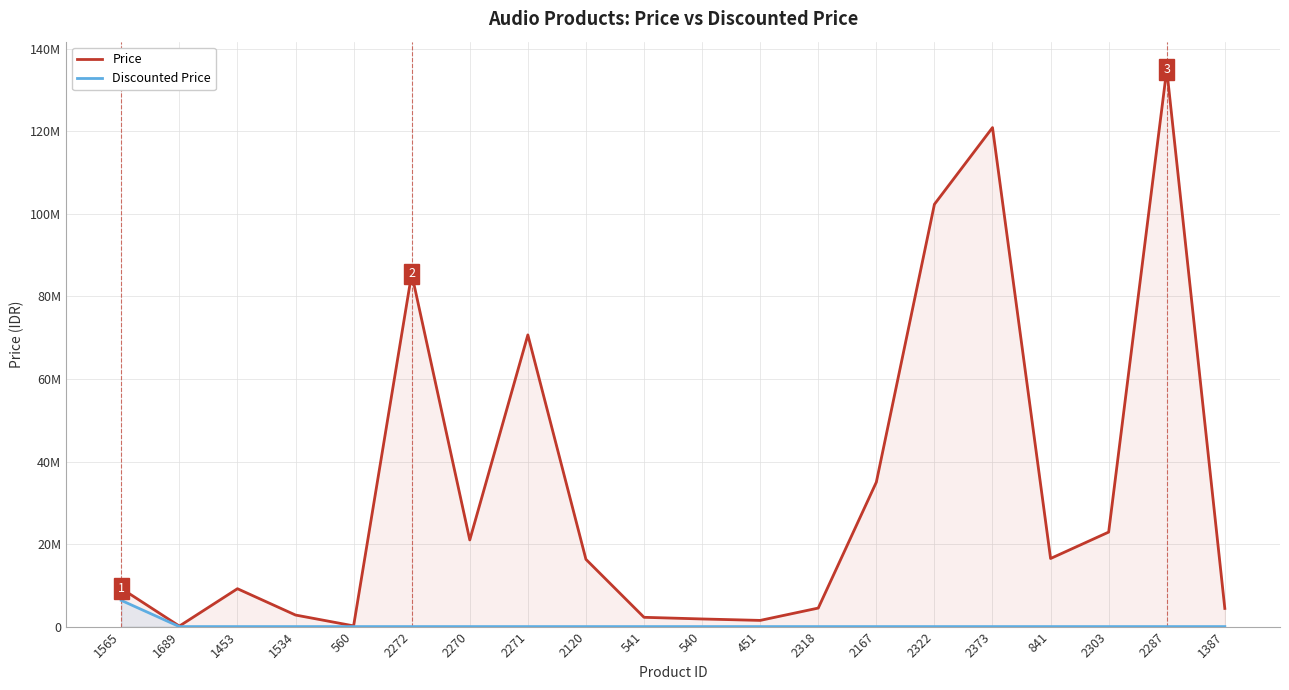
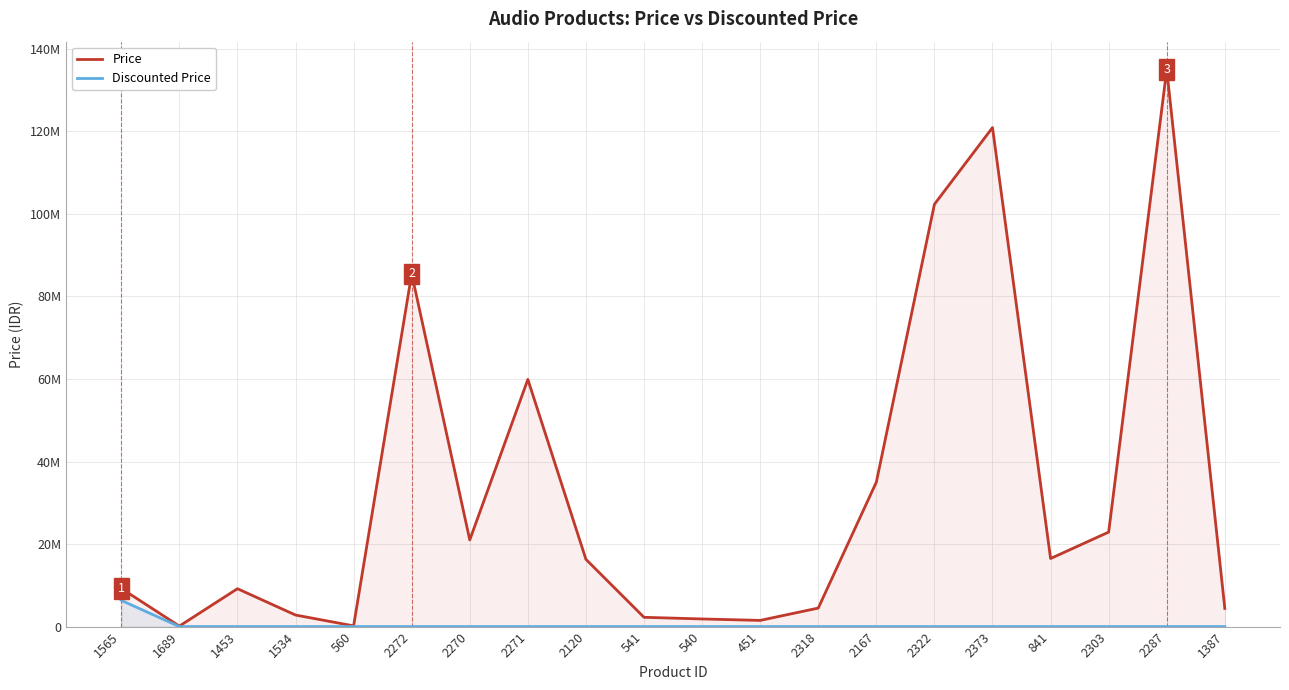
  {
    "Price": {
      "1453": 9000000,
      "1534": 3000000,
      "2270": 21000000,
-     "2271": 71000000,
+     "2271": 60000000,
      "2120": 16000000,
      "541": 2000000,
      "540": 2000000,
      "451": 2000000,
      "2318": 4000000,
      "2167": 35000000,
      "2322": 102000000,
      "2373": 121000000,
      "841": 17000000,
      "2303": 23000000,
      "1387": 4000000
    },
    "Discounted Price": {
      "1565": 6000000,
      "1453": 0,
      "1534": 0,
      "2272": 0,
      "2270": 0,
      "2271": 0,
      "2120": 0,
      "541": 0,
      "540": 0,
      "451": 0,
      "2318": 0,
      "2167": 0,
      "2322": 0,
      "2373": 0,
      "841": 0,
      "2303": 0,
      "2287": 0,
      "1387": 0
    }
  }
